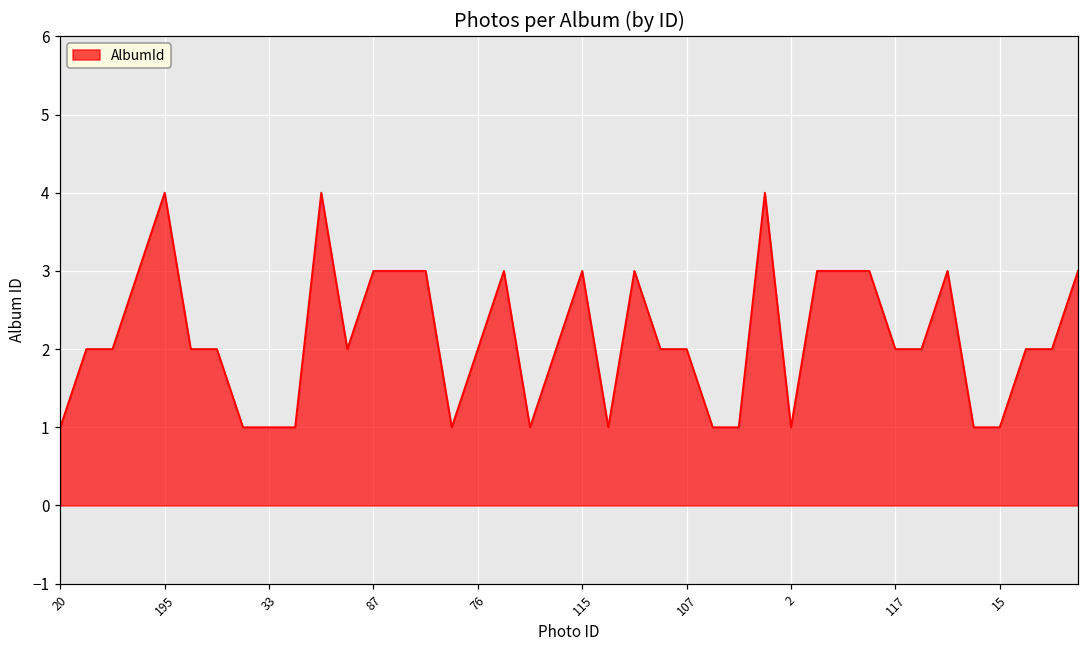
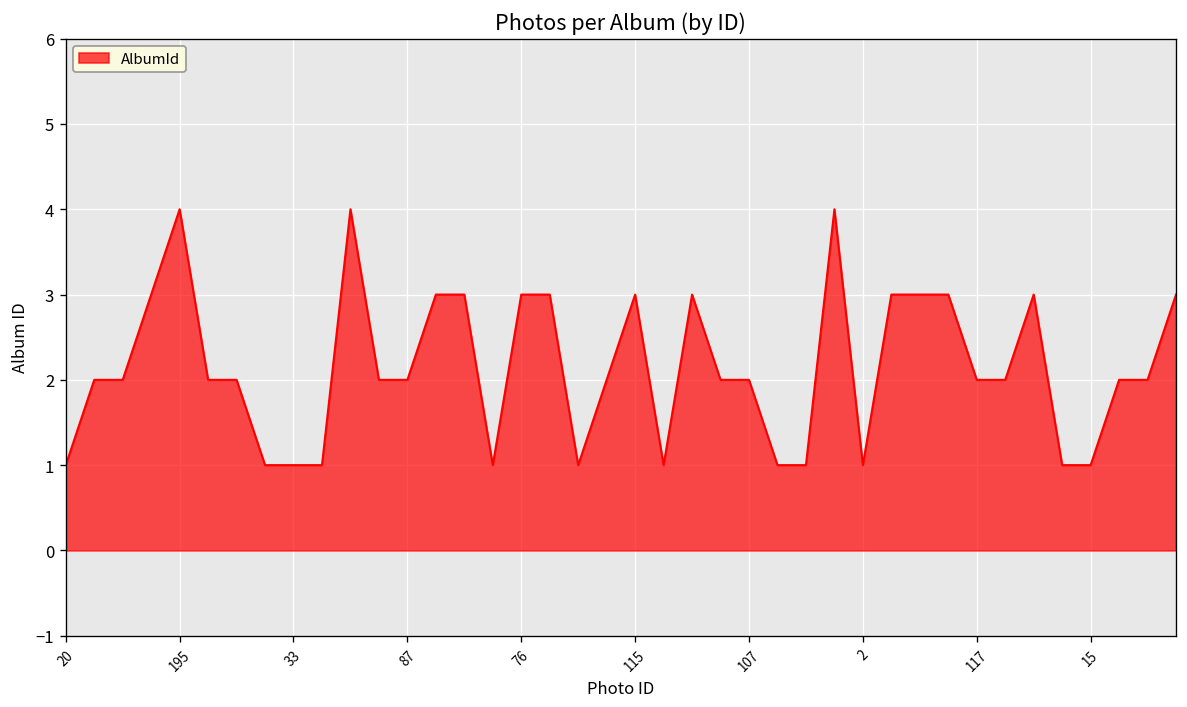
  {
    "20": 1,
    "195": 4,
-   "87": 3,
-   "76": 2,
+   "87": 2,
+   "76": 3,
    "115": 3,
    "107": 2,
    "117": 2
  }
